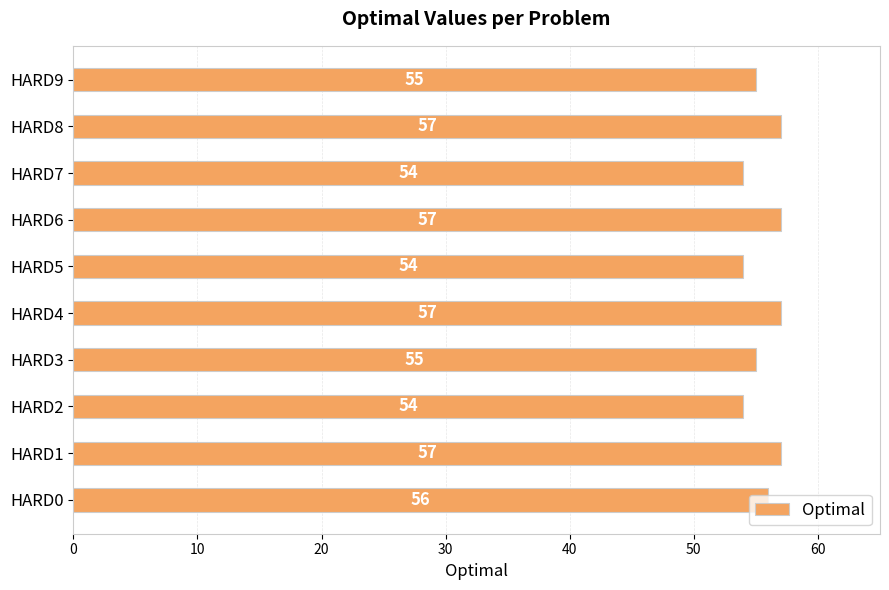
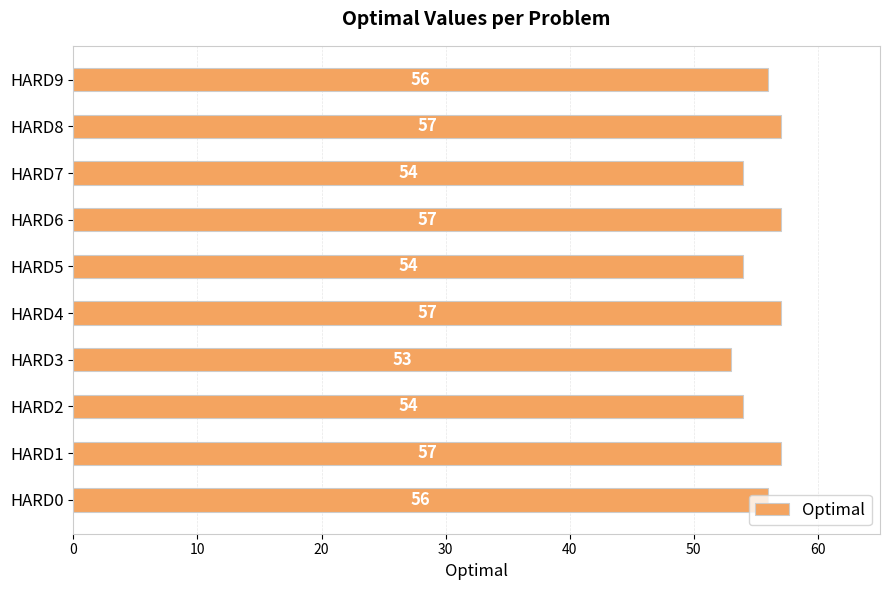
  {
-   "HARD9": 55,
+   "HARD9": 56,
    "HARD8": 57,
    "HARD7": 54,
    "HARD6": 57,
    "HARD5": 54,
    "HARD4": 57,
-   "HARD3": 55,
+   "HARD3": 53,
    "HARD2": 54,
    "HARD1": 57
  }
